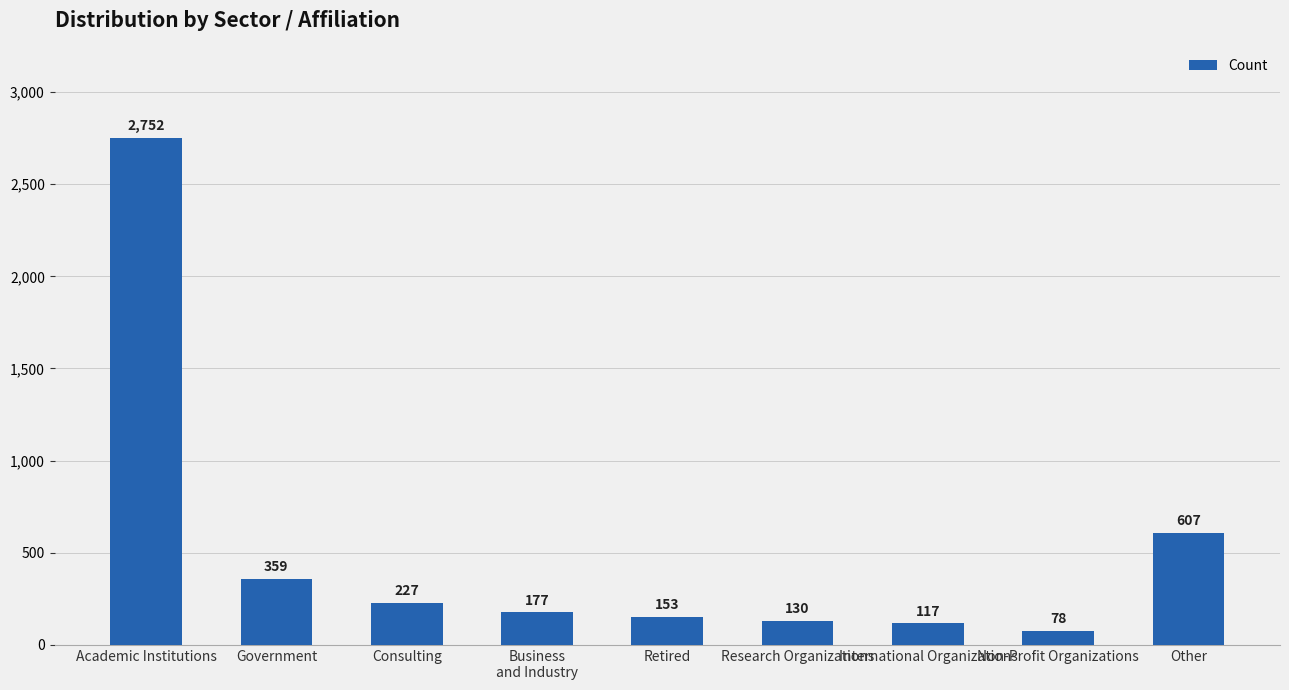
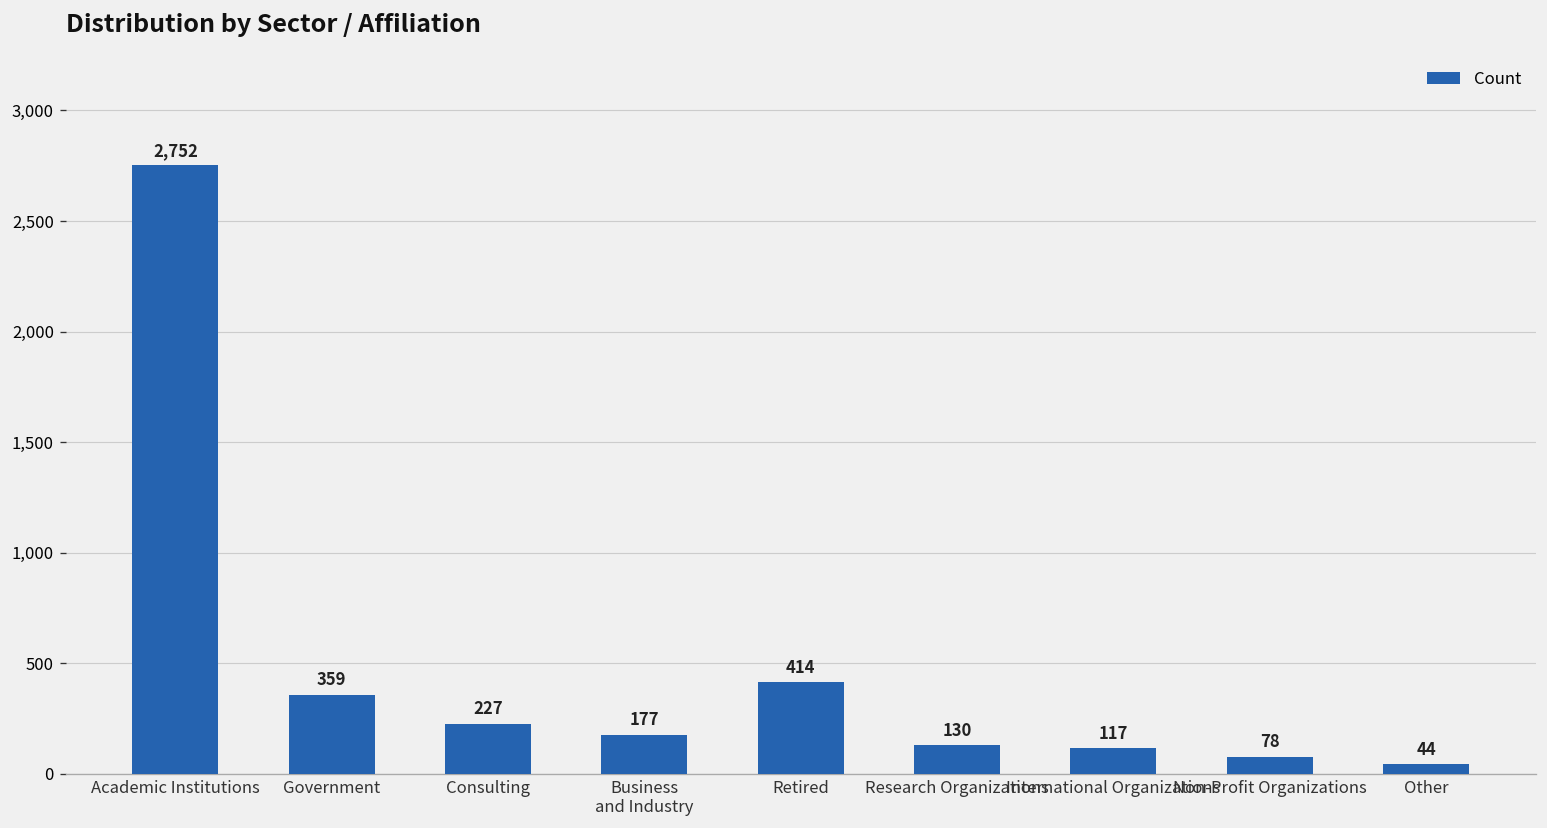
  {
    "Academic Institutions": "2,752",
    "Government": "359",
    "Consulting": "227",
    "Business and Industry": "177",
-   "Retired": "153",
-   "Other": "607"
+   "Retired": "414",
+   "Other": "44"
  }
